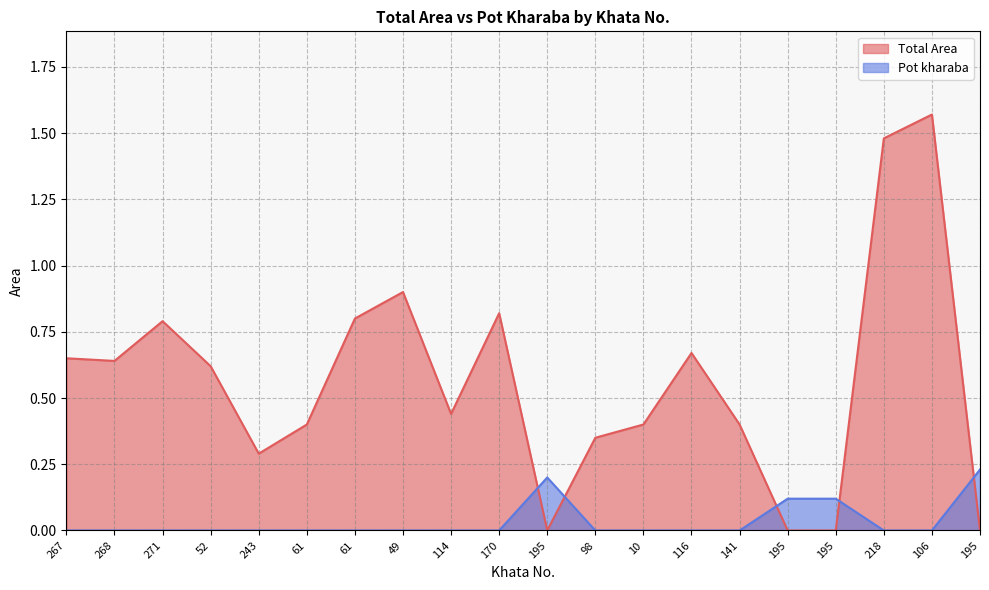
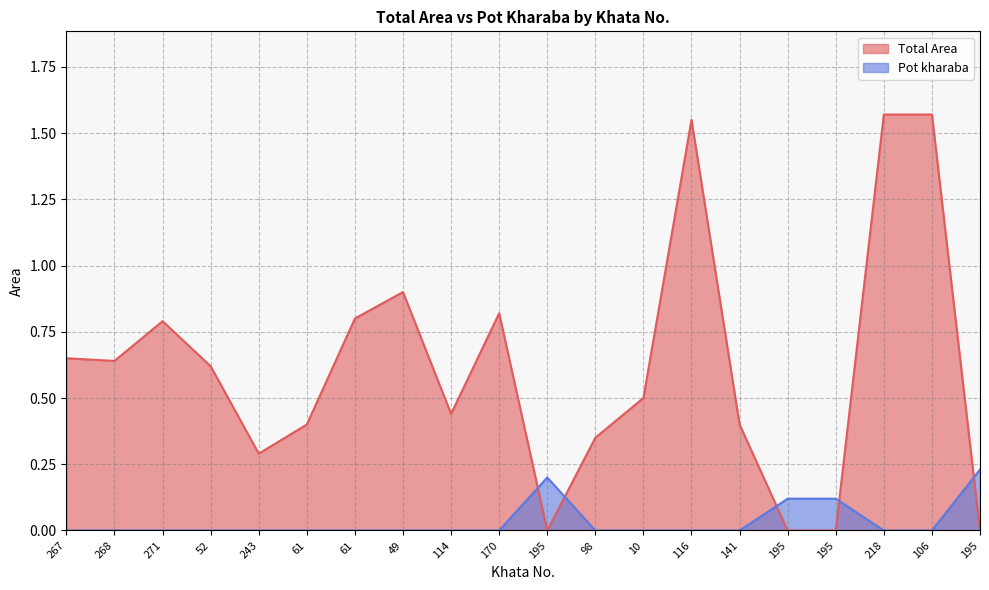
  {
    "Total Area": {
      "267": 0.65,
      "268": 0.64,
      "271": 0.79,
      "52": 0.62,
      "243": 0.29,
      "49": 0.90,
      "114": 0.44,
      "170": 0.82,
      "98": 0.35,
-     "10": 0.4,
-     "116": 0.67,
+     "10": 0.5,
+     "116": 1.55,
      "141": 0.40,
-     "218": 1.48,
+     "218": 1.57,
      "106": 1.57
    },
    "Pot kharaba": {
      "267": 0.00,
      "268": 0.00,
      "271": 0.00,
      "52": 0.00,
      "243": 0.00,
      "49": 0.00,
      "114": 0.00,
      "170": 0.00,
      "98": 0.00,
      "10": 0.00,
      "116": 0.00,
      "141": 0.00,
      "218": 0.00,
      "106": 0.00
    }
  }
